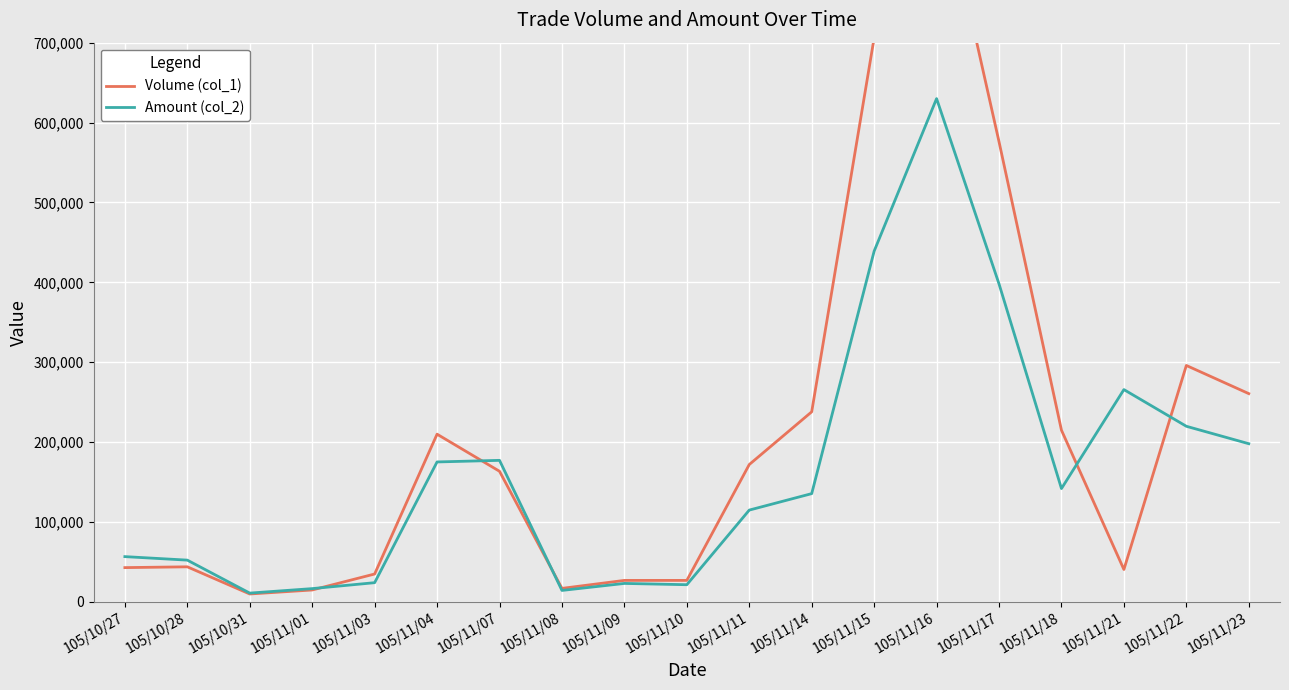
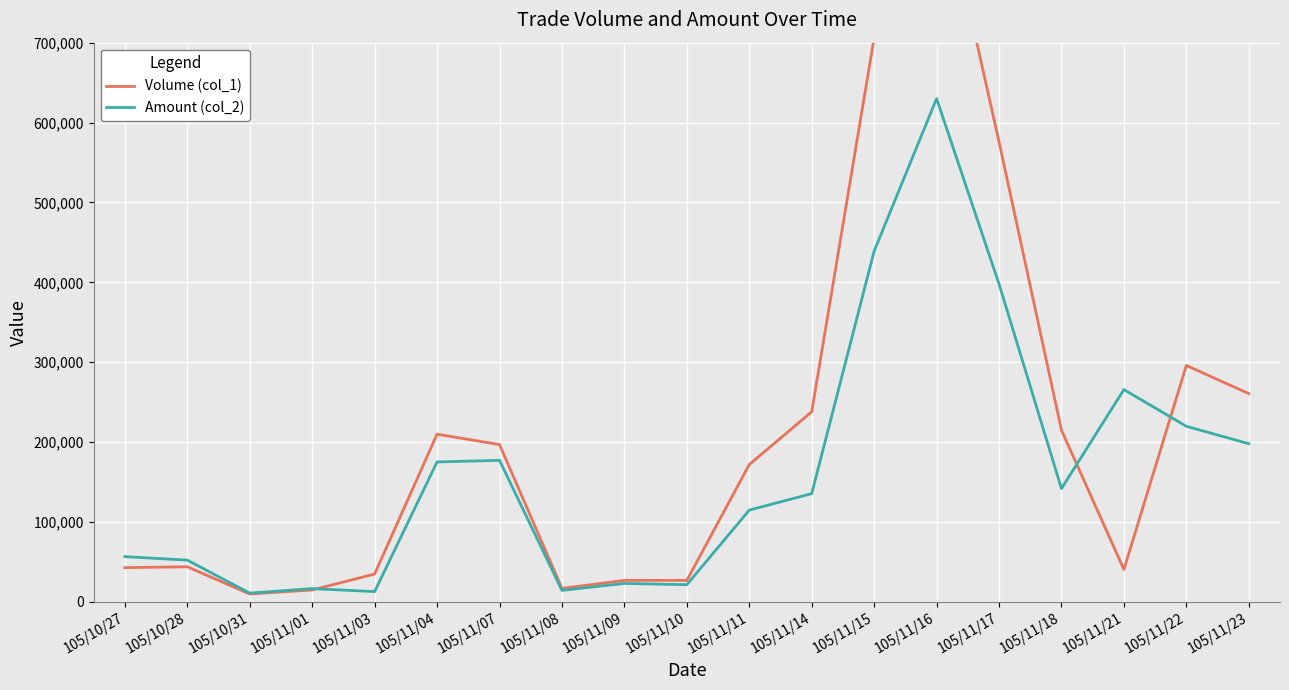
  {
    "Volume (col_1)": {
      "105/10/27": "40,000",
      "105/10/28": "40,000",
      "105/11/03": "40,000",
      "105/11/04": "210,000",
-     "105/11/07": "160,000",
+     "105/11/07": "200,000",
      "105/11/09": "30,000",
      "105/11/10": "30,000",
      "105/11/11": "170,000",
      "105/11/14": "240,000",
      "105/11/17": "580,000",
      "105/11/18": "220,000",
      "105/11/21": "40,000",
      "105/11/22": "300,000",
      "105/11/23": "260,000"
    },
    "Amount (col_2)": {
      "105/10/27": "60,000",
      "105/10/28": "50,000",
-     "105/11/03": "20,000",
+     "105/11/03": "10,000",
      "105/11/04": "180,000",
      "105/11/07": "180,000",
      "105/11/09": "20,000",
      "105/11/10": "20,000",
      "105/11/11": "110,000",
      "105/11/14": "140,000",
      "105/11/15": "440,000",
      "105/11/16": "630,000",
      "105/11/17": "400,000",
      "105/11/18": "140,000",
      "105/11/21": "270,000",
      "105/11/22": "220,000",
      "105/11/23": "200,000"
    }
  }
